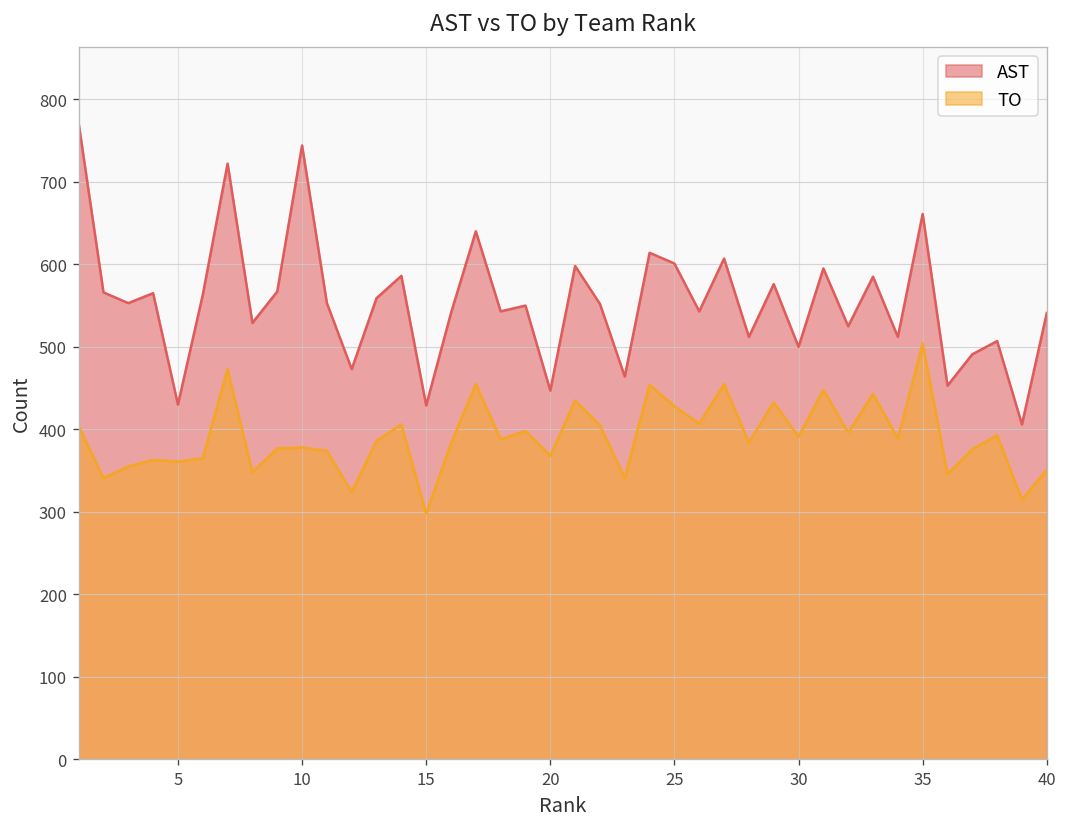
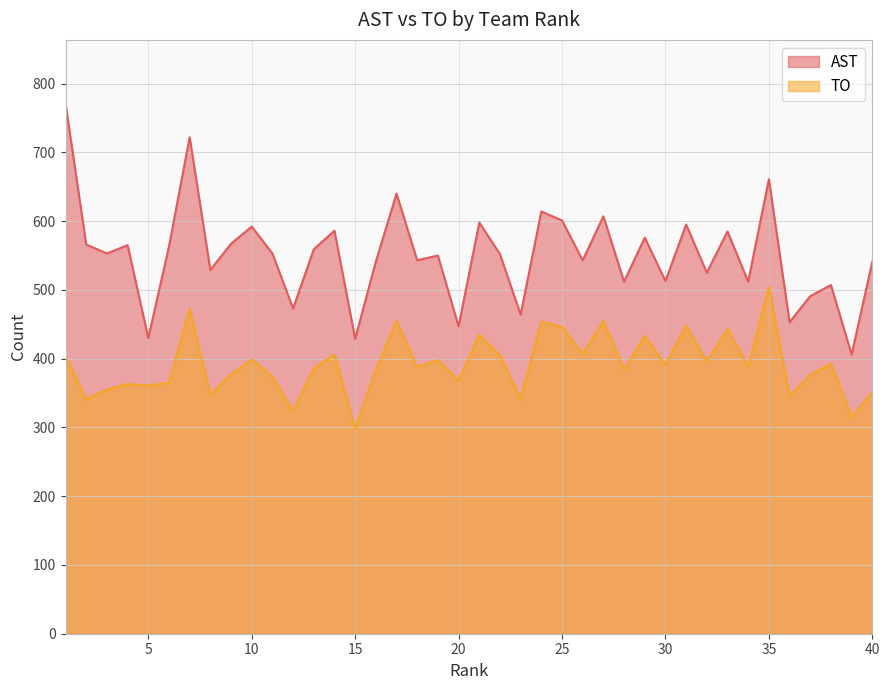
  {
    "AST": {
      "5": 430,
-     "10": 740,
+     "10": 590,
      "15": 430,
      "20": 450,
      "25": 600,
-     "30": 500,
+     "30": 510,
      "35": 660,
      "40": 540
    },
    "TO": {
      "5": 360,
-     "10": 380,
+     "10": 400,
      "15": 300,
      "20": 370,
-     "25": 430,
+     "25": 450,
      "30": 390,
      "35": 500,
      "40": 350
    }
  }
